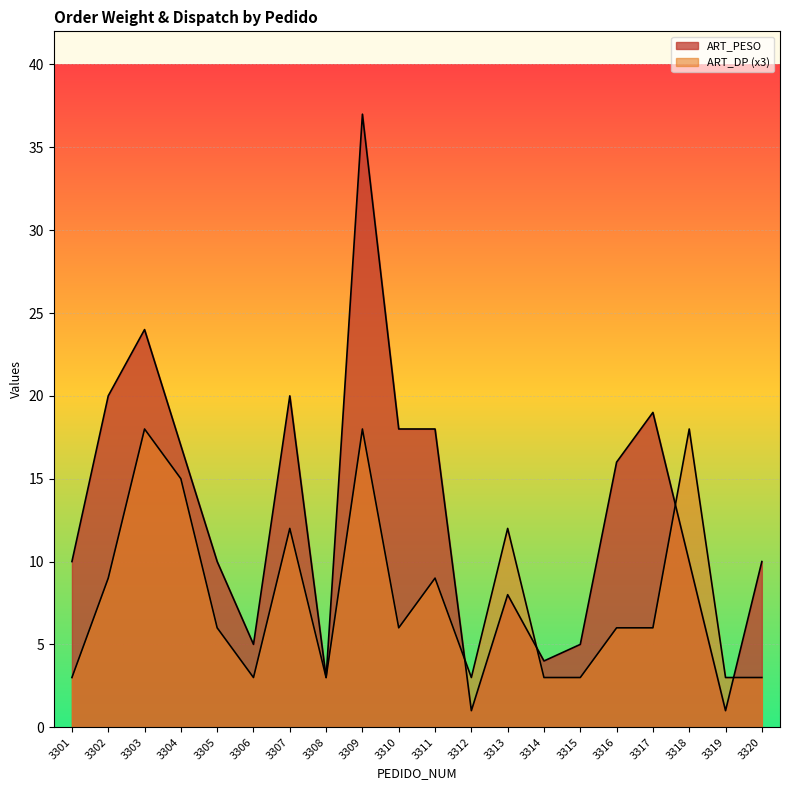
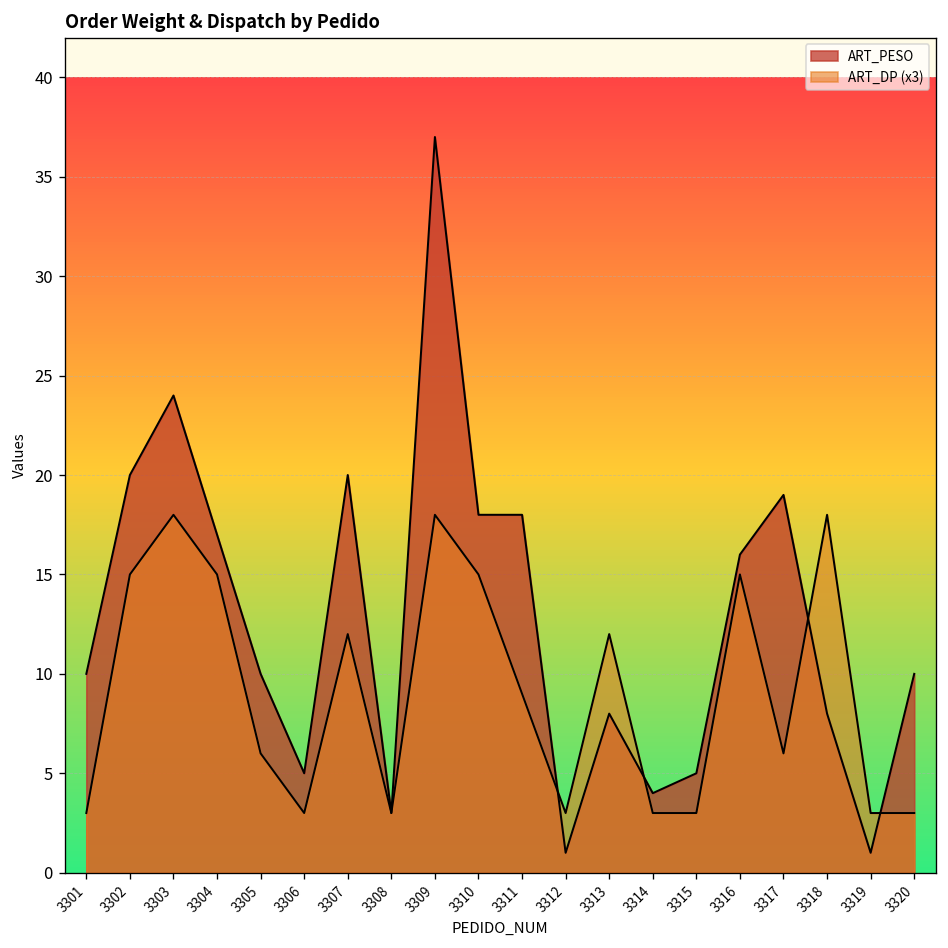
  {
    "ART_PESO": {
      "3301": 10,
      "3302": 20,
      "3303": 24,
      "3304": 17,
      "3305": 10,
      "3306": 5,
      "3307": 20,
      "3309": 37,
      "3310": 18,
      "3311": 18,
      "3312": 1,
      "3313": 8,
      "3314": 4,
      "3315": 5,
      "3316": 16,
      "3317": 19,
-     "3318": 10,
+     "3318": 8,
      "3319": 1,
      "3320": 10
    },
    "ART_DP (x3)": {
      "3301": 3.0,
-     "3302": 9.0,
+     "3302": 15.0,
      "3303": 18.0,
      "3304": 15.0,
      "3305": 6.0,
      "3306": 3.0,
      "3307": 12.0,
      "3309": 18.0,
-     "3310": 6.0,
+     "3310": 15.0,
      "3311": 9.0,
      "3312": 3.0,
      "3313": 12.0,
      "3314": 3.0,
      "3315": 3.0,
-     "3316": 6.0,
+     "3316": 15.0,
      "3317": 6.0,
      "3318": 18.0,
      "3319": 3.0,
      "3320": 3.0
    }
  }
